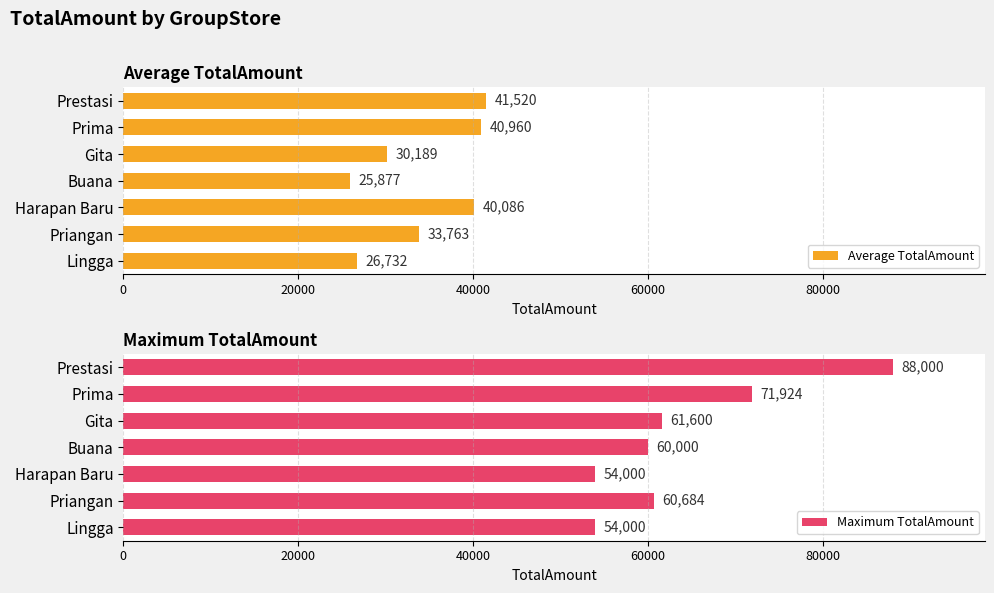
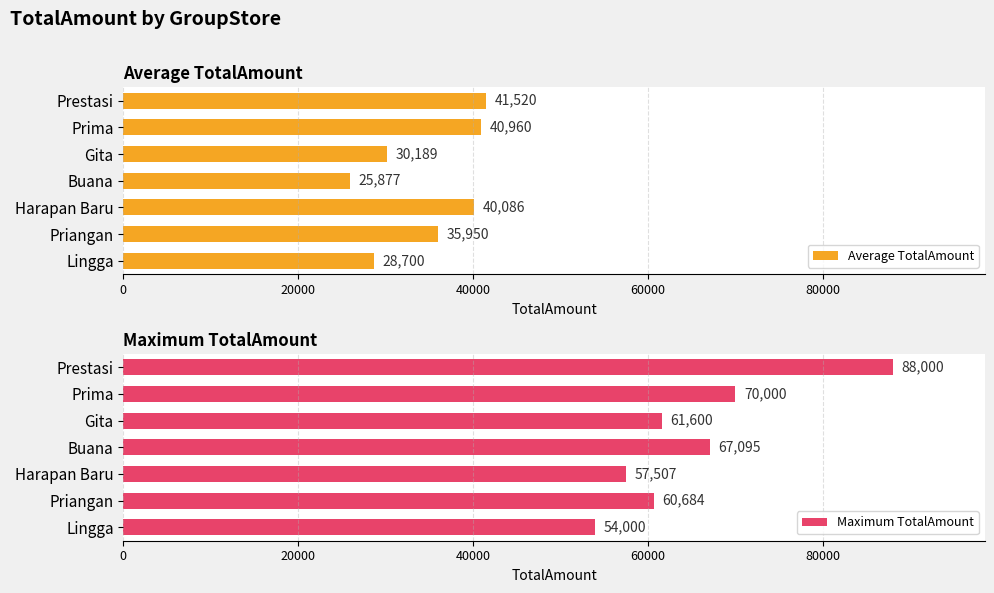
  {
    "Average TotalAmount": {
      "Prestasi": "41,520",
      "Prima": "40,960",
      "Gita": "30,189",
      "Buana": "25,877",
      "Harapan Baru": "40,086",
-     "Priangan": "33,763",
-     "Lingga": "26,732"
+     "Priangan": "35,950",
+     "Lingga": "28,700"
    },
    "Maximum TotalAmount": {
      "Prestasi": "88,000",
-     "Prima": "71,924",
+     "Prima": "70,000",
      "Gita": "61,600",
-     "Buana": "60,000",
-     "Harapan Baru": "54,000",
+     "Buana": "67,095",
+     "Harapan Baru": "57,507",
      "Priangan": "60,684",
      "Lingga": "54,000"
    }
  }
